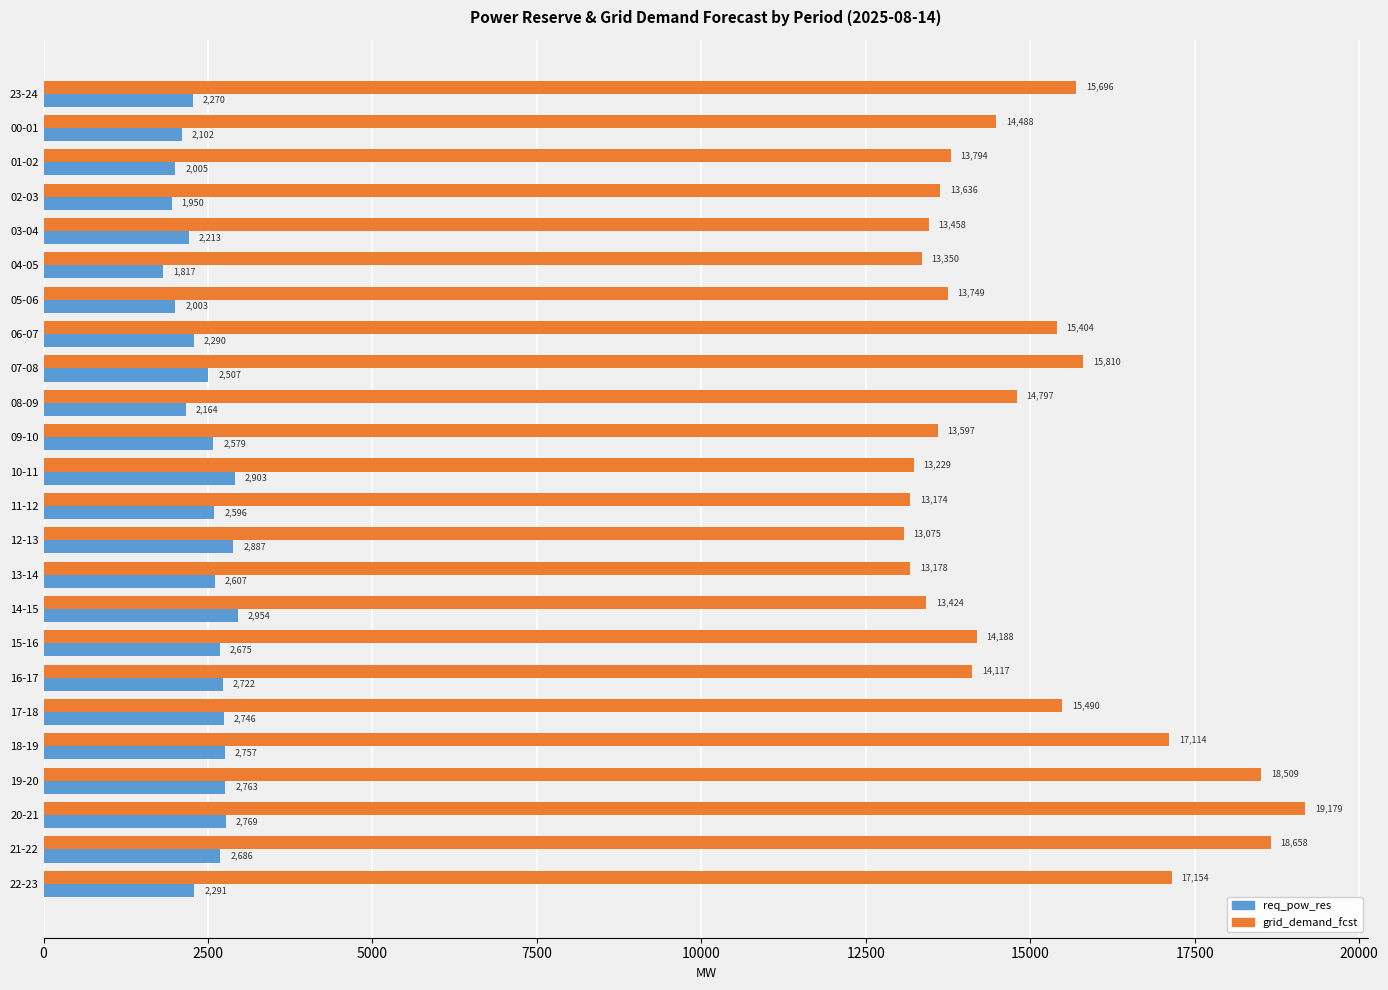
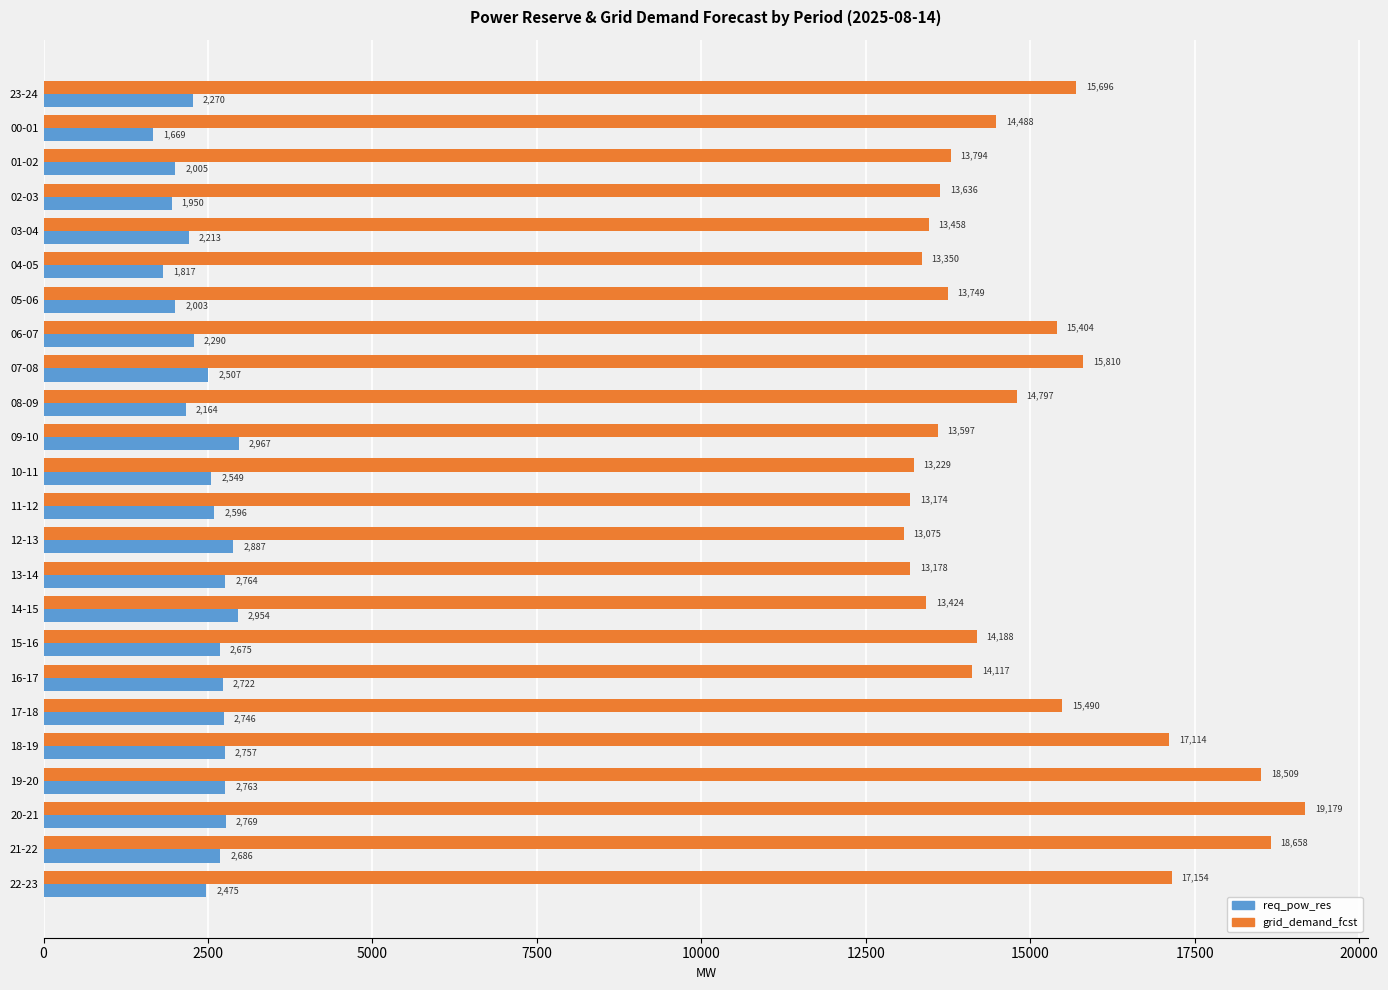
  {
    "req_pow_res": {
      "23-24": "2,270",
-     "00-01": "2,102",
+     "00-01": "1,669",
      "01-02": "2,005",
      "02-03": "1,950",
      "03-04": "2,213",
      "04-05": "1,817",
      "05-06": "2,003",
      "06-07": "2,290",
      "07-08": "2,507",
      "08-09": "2,164",
-     "09-10": "2,579",
-     "10-11": "2,903",
+     "09-10": "2,967",
+     "10-11": "2,549",
      "11-12": "2,596",
      "12-13": "2,887",
-     "13-14": "2,607",
+     "13-14": "2,764",
      "14-15": "2,954",
      "15-16": "2,675",
      "16-17": "2,722",
      "17-18": "2,746",
      "18-19": "2,757",
      "19-20": "2,763",
      "20-21": "2,769",
      "21-22": "2,686",
-     "22-23": "2,291"
+     "22-23": "2,475"
    },
    "grid_demand_fcst": {
      "23-24": "15,696",
      "00-01": "14,488",
      "01-02": "13,794",
      "02-03": "13,636",
      "03-04": "13,458",
      "04-05": "13,350",
      "05-06": "13,749",
      "06-07": "15,404",
      "07-08": "15,810",
      "08-09": "14,797",
      "09-10": "13,597",
      "10-11": "13,229",
      "11-12": "13,174",
      "12-13": "13,075",
      "13-14": "13,178",
      "14-15": "13,424",
      "15-16": "14,188",
      "16-17": "14,117",
      "17-18": "15,490",
      "18-19": "17,114",
      "19-20": "18,509",
      "20-21": "19,179",
      "21-22": "18,658",
      "22-23": "17,154"
    }
  }
